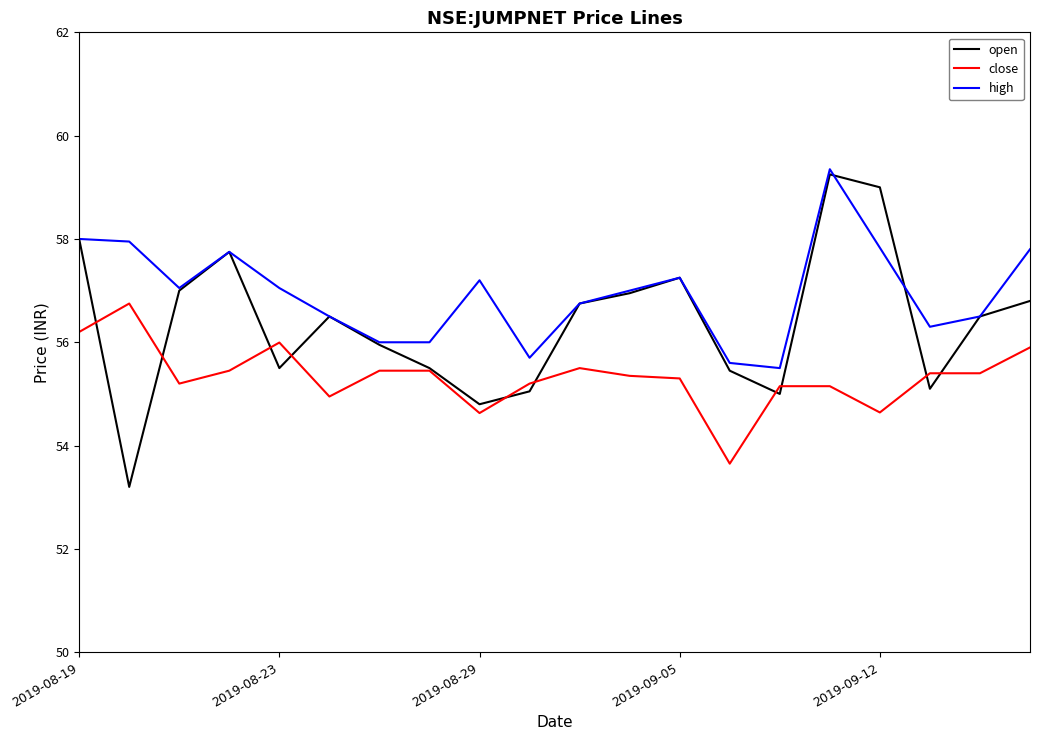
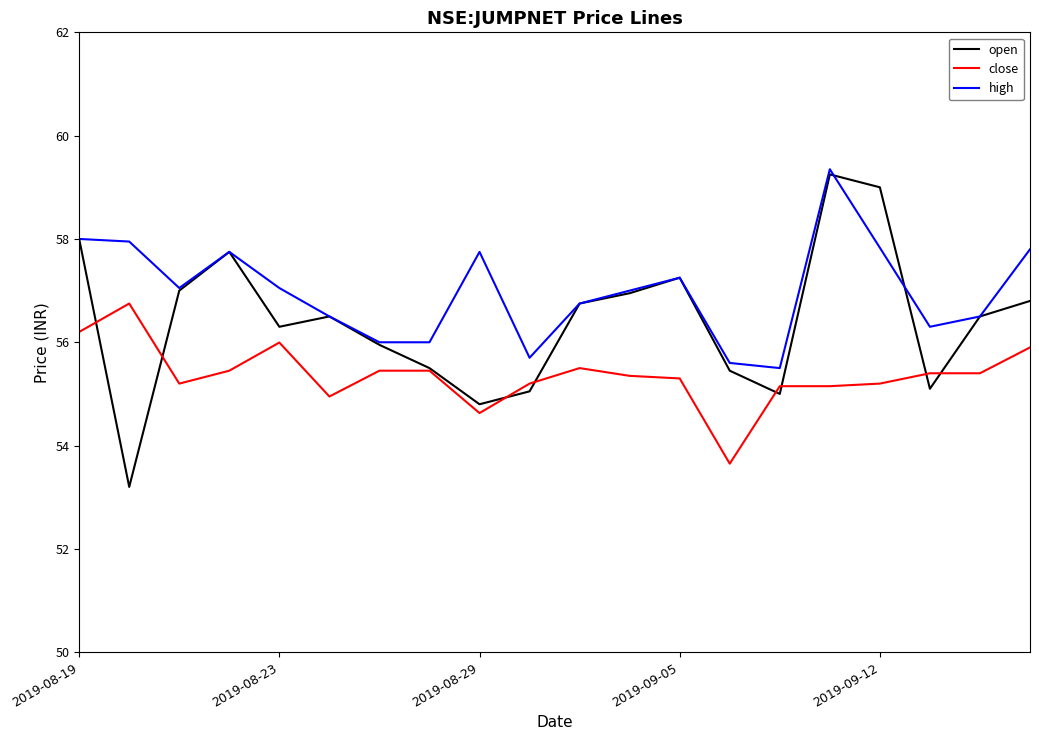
  {
    "open": {
-     "2019-08-23": 55.5,
+     "2019-08-23": 56.3,
      "2019-08-29": 54.8,
      "2019-09-12": 59.0
    },
    "close": {
      "2019-08-19": 56.2,
      "2019-08-23": 56.0,
      "2019-08-29": 54.6,
      "2019-09-05": 55.3,
-     "2019-09-12": 54.6
+     "2019-09-12": 55.2
    },
    "high": {
      "2019-08-23": 57.0,
-     "2019-08-29": 57.2,
+     "2019-08-29": 57.8,
      "2019-09-12": 57.8
    }
  }
